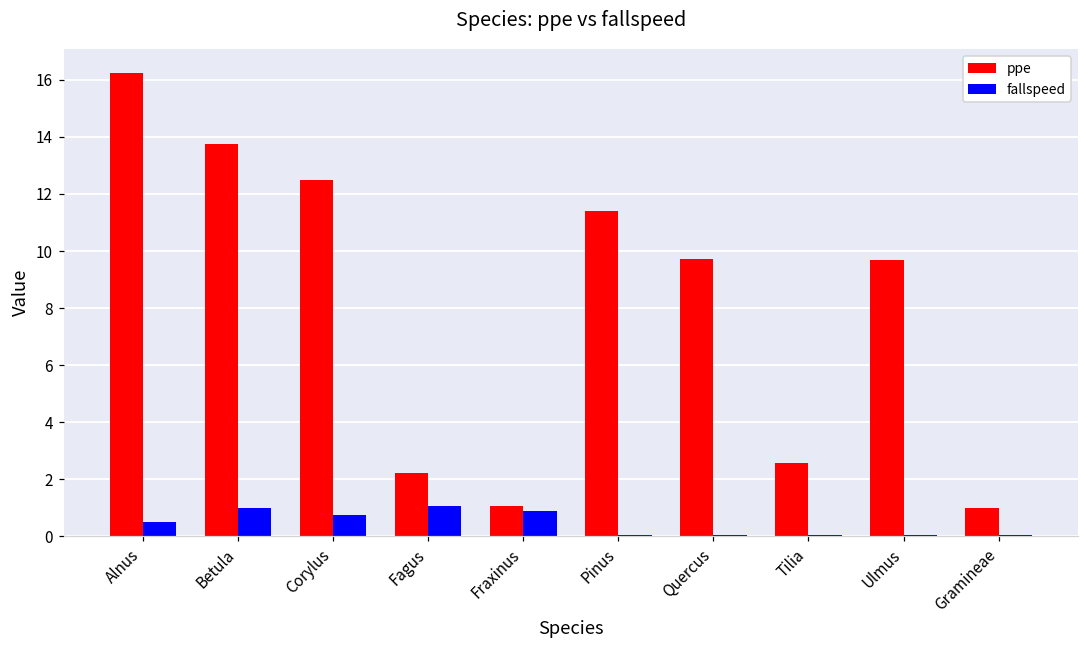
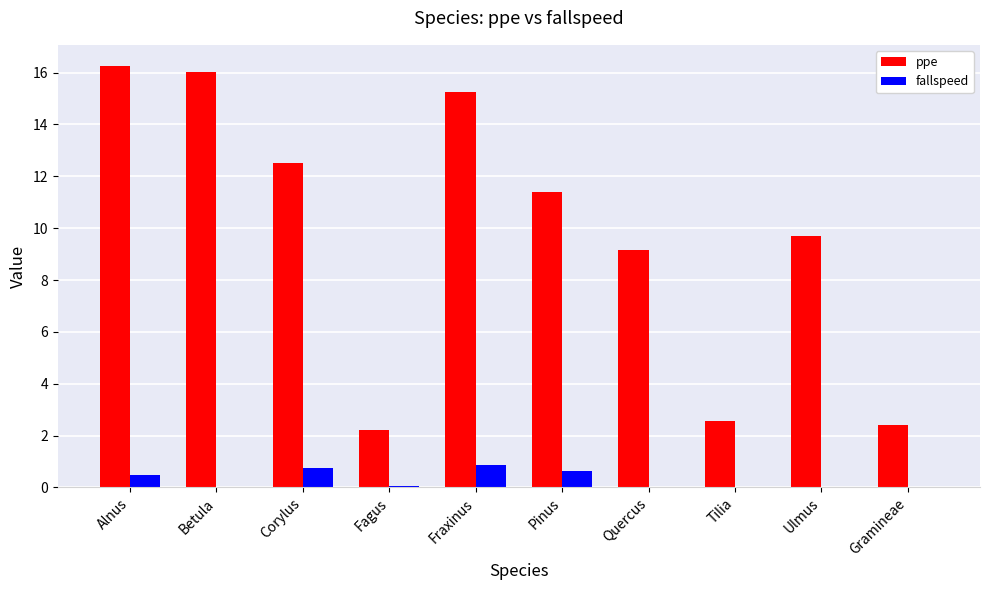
  {
    "ppe": {
      "Alnus": 16.3,
-     "Betula": 13.8,
+     "Betula": 16.0,
      "Corylus": 12.5,
      "Fagus": 2.2,
-     "Fraxinus": 1.1,
+     "Fraxinus": 15.3,
      "Pinus": 11.4,
-     "Quercus": 9.7,
+     "Quercus": 9.2,
      "Tilia": 2.6,
      "Ulmus": 9.7,
-     "Gramineae": 1.0
+     "Gramineae": 2.4
    },
    "fallspeed": {
      "Alnus": 0.5,
-     "Betula": 1.0,
+     "Betula": 0.0,
      "Corylus": 0.7,
-     "Fagus": 1.1,
+     "Fagus": 0.1,
      "Fraxinus": 0.9,
-     "Pinus": 0.0
+     "Pinus": 0.6
    }
  }
